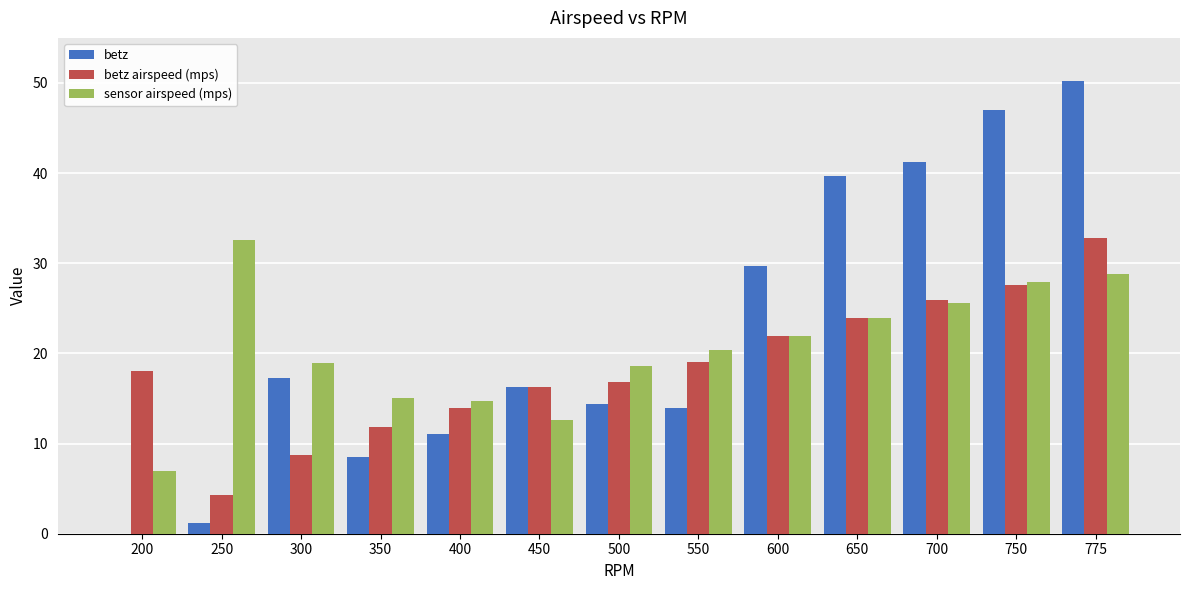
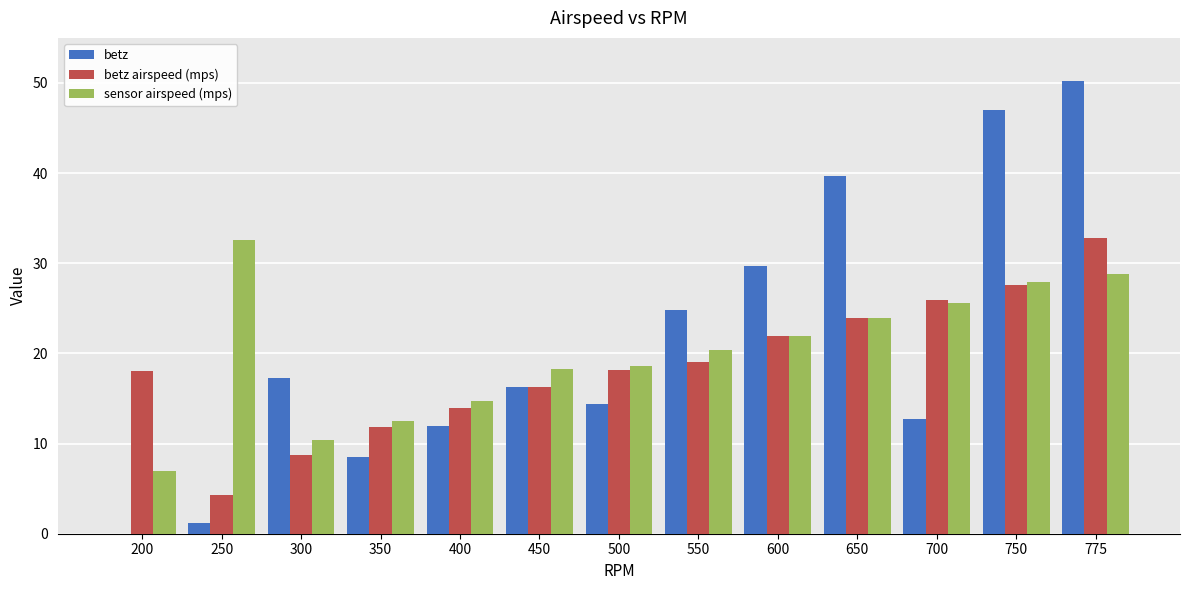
  {
    "betz": {
      "200": 0,
      "250": 1,
      "300": 17,
      "350": 9,
-     "400": 11,
+     "400": 12,
      "450": 16,
      "500": 14,
-     "550": 14,
+     "550": 25,
      "600": 30,
      "650": 40,
-     "700": 41,
+     "700": 13,
      "750": 47,
      "775": 50
    },
    "betz airspeed (mps)": {
      "200": 18,
      "250": 4,
      "300": 9,
      "350": 12,
      "400": 14,
      "450": 16,
-     "500": 17,
+     "500": 18,
      "550": 19,
      "600": 22,
      "650": 24,
      "700": 26,
      "750": 28,
      "775": 33
    },
    "sensor airspeed (mps)": {
      "200": 7,
      "250": 33,
-     "300": 19,
-     "350": 15,
+     "300": 10,
+     "350": 13,
      "400": 15,
-     "450": 13,
+     "450": 18,
      "500": 19,
      "550": 20,
      "600": 22,
      "650": 24,
      "700": 26,
      "750": 28,
      "775": 29
    }
  }
